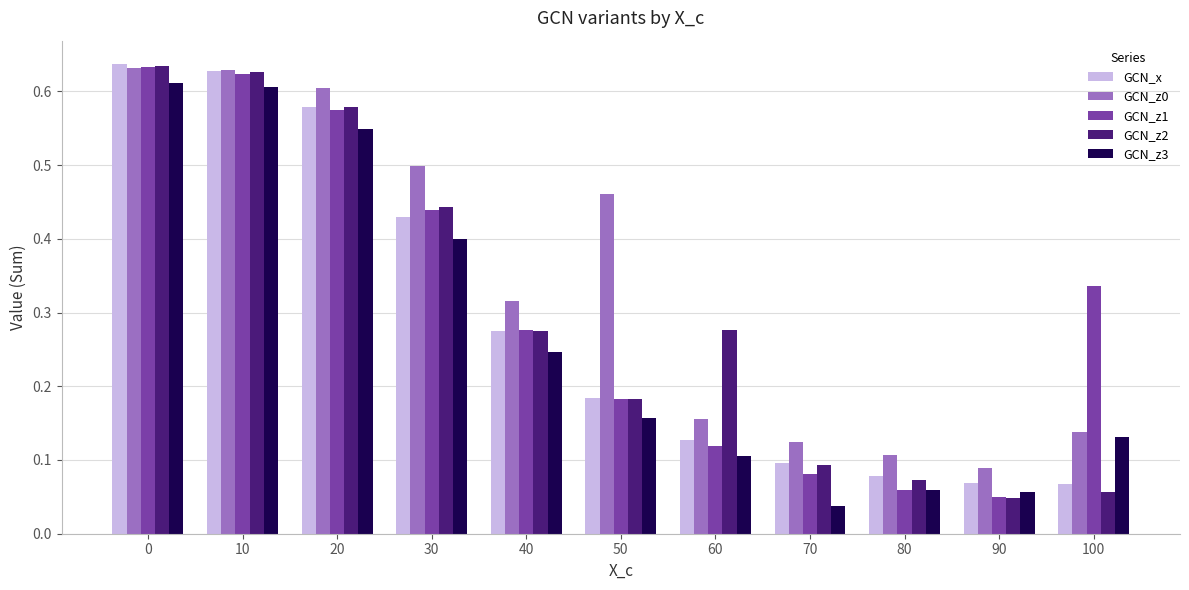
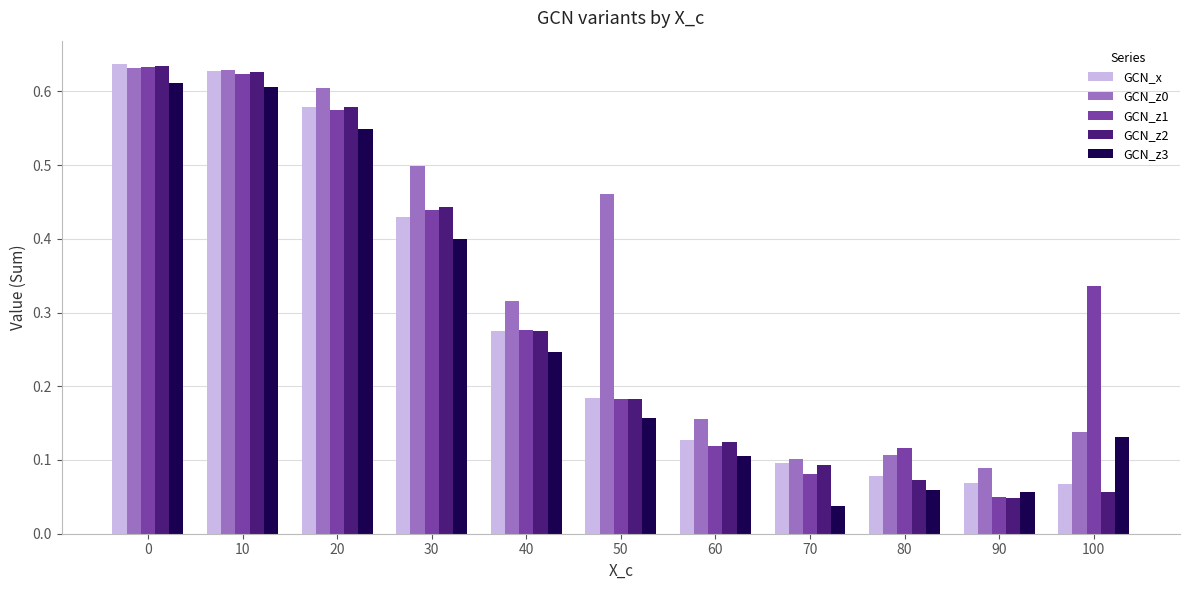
  {
    "GCN_x": {
      "0": 0.64,
      "10": 0.63,
      "20": 0.58,
      "30": 0.43,
      "40": 0.28,
      "50": 0.18,
      "60": 0.13,
      "70": 0.10,
      "80": 0.08,
      "90": 0.07,
      "100": 0.07
    },
    "GCN_z0": {
      "0": 0.63,
      "10": 0.63,
      "20": 0.60,
      "30": 0.50,
      "40": 0.32,
      "50": 0.46,
      "60": 0.15,
-     "70": 0.12,
+     "70": 0.10,
      "80": 0.11,
      "90": 0.09,
      "100": 0.14
    },
    "GCN_z1": {
      "0": 0.63,
      "10": 0.62,
      "20": 0.57,
      "30": 0.44,
      "40": 0.28,
      "50": 0.18,
      "60": 0.12,
      "70": 0.08,
-     "80": 0.06,
+     "80": 0.12,
      "90": 0.05,
      "100": 0.34
    },
    "GCN_z2": {
      "0": 0.63,
      "10": 0.63,
      "20": 0.58,
      "30": 0.44,
      "40": 0.27,
      "50": 0.18,
-     "60": 0.28,
+     "60": 0.12,
      "70": 0.09,
      "80": 0.07,
      "90": 0.05,
      "100": 0.06
    },
    "GCN_z3": {
      "0": 0.61,
      "10": 0.61,
      "20": 0.55,
      "30": 0.40,
      "40": 0.25,
      "50": 0.16,
      "60": 0.10,
      "70": 0.04,
      "80": 0.06,
      "90": 0.06,
      "100": 0.13
    }
  }
